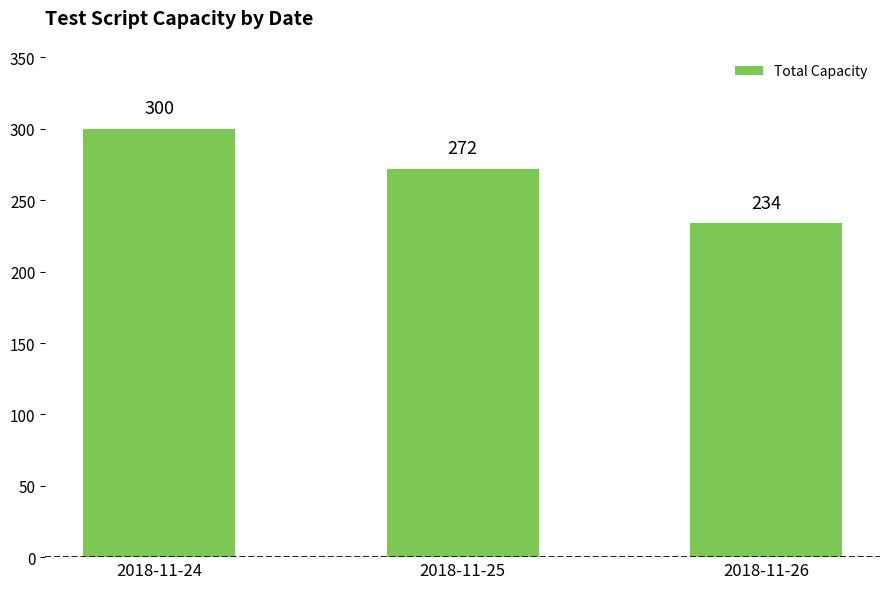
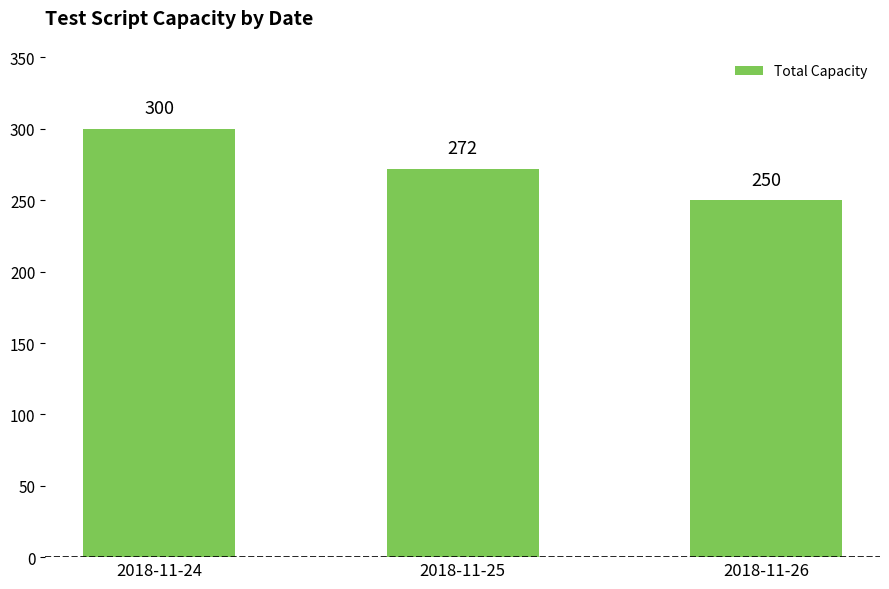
  {
    "2018-11-24": 300,
    "2018-11-25": 272,
-   "2018-11-26": 234
+   "2018-11-26": 250
  }
